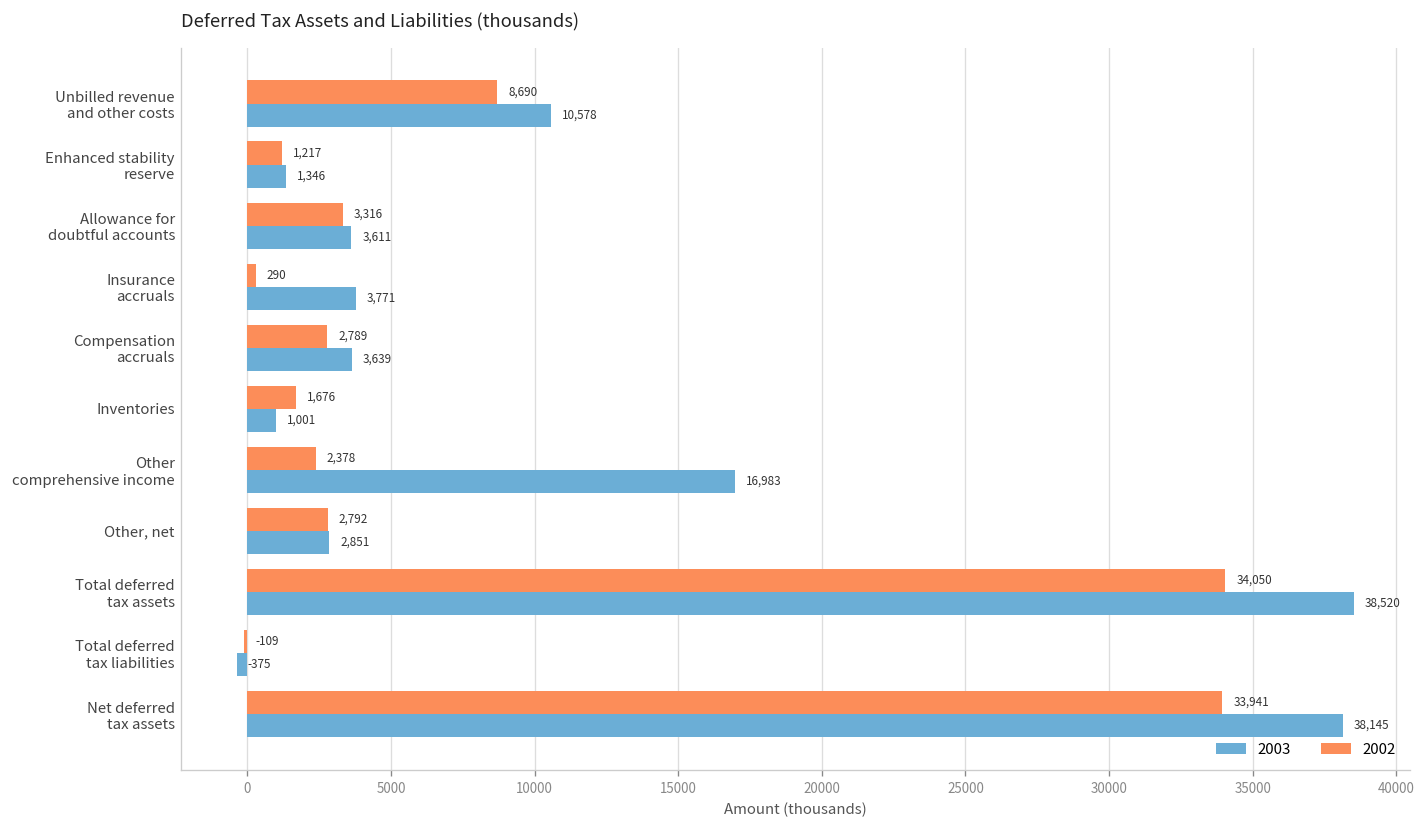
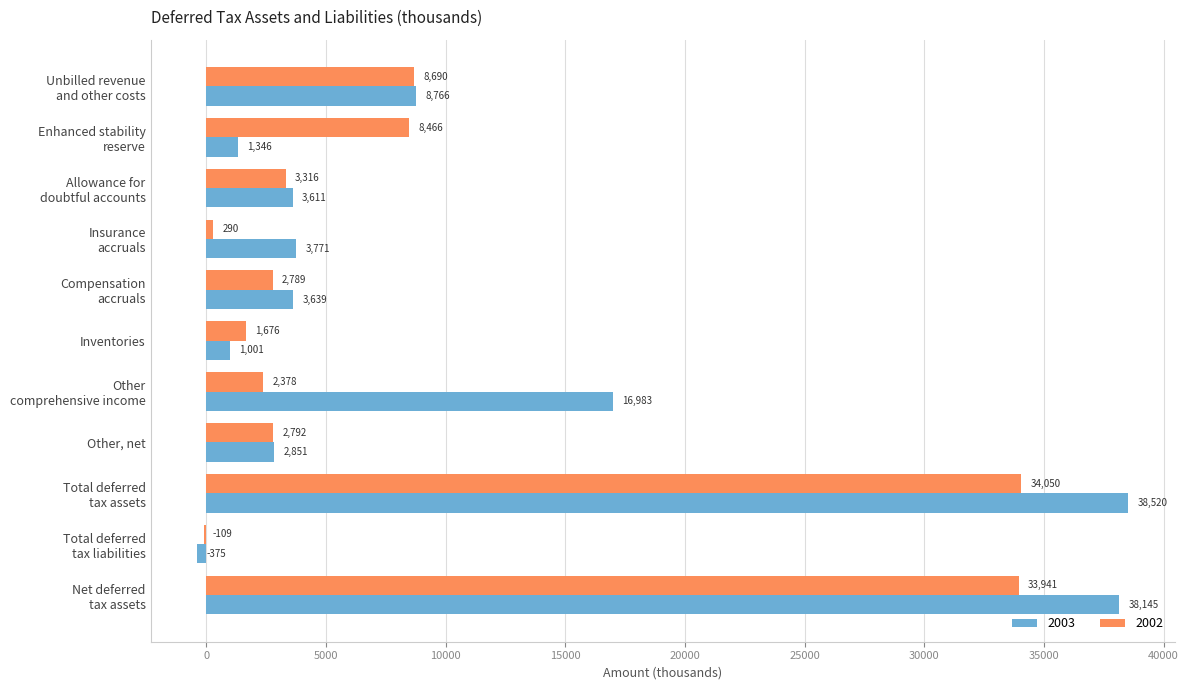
  {
    "2003": {
-     "Unbilled revenue and other costs": "10,578",
+     "Unbilled revenue and other costs": "8,766",
      "Enhanced stability reserve": "1,346",
      "Allowance for doubtful accounts": "3,611",
      "Insurance accruals": "3,771",
      "Compensation accruals": "3,639",
      "Inventories": "1,001",
      "Other comprehensive income": "16,983",
      "Other, net": "2,851",
      "Total deferred tax assets": "38,520",
      "Total deferred tax liabilities": "-375",
      "Net deferred tax assets": "38,145"
    },
    "2002": {
      "Unbilled revenue and other costs": "8,690",
-     "Enhanced stability reserve": "1,217",
+     "Enhanced stability reserve": "8,466",
      "Allowance for doubtful accounts": "3,316",
      "Insurance accruals": "290",
      "Compensation accruals": "2,789",
      "Inventories": "1,676",
      "Other comprehensive income": "2,378",
      "Other, net": "2,792",
      "Total deferred tax assets": "34,050",
      "Total deferred tax liabilities": "-109",
      "Net deferred tax assets": "33,941"
    }
  }
